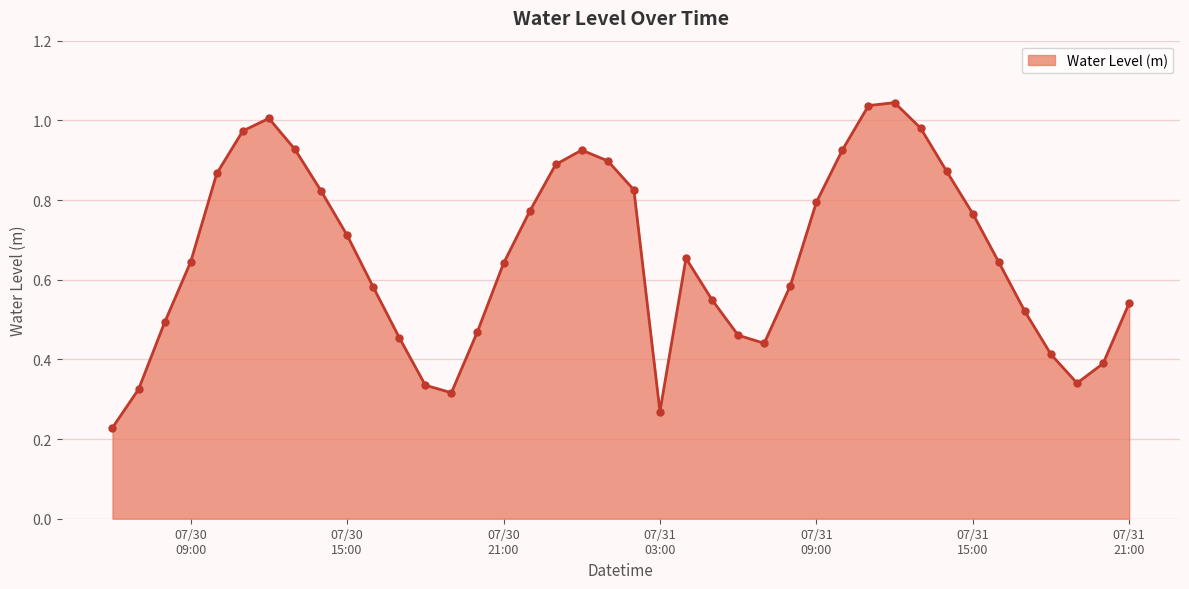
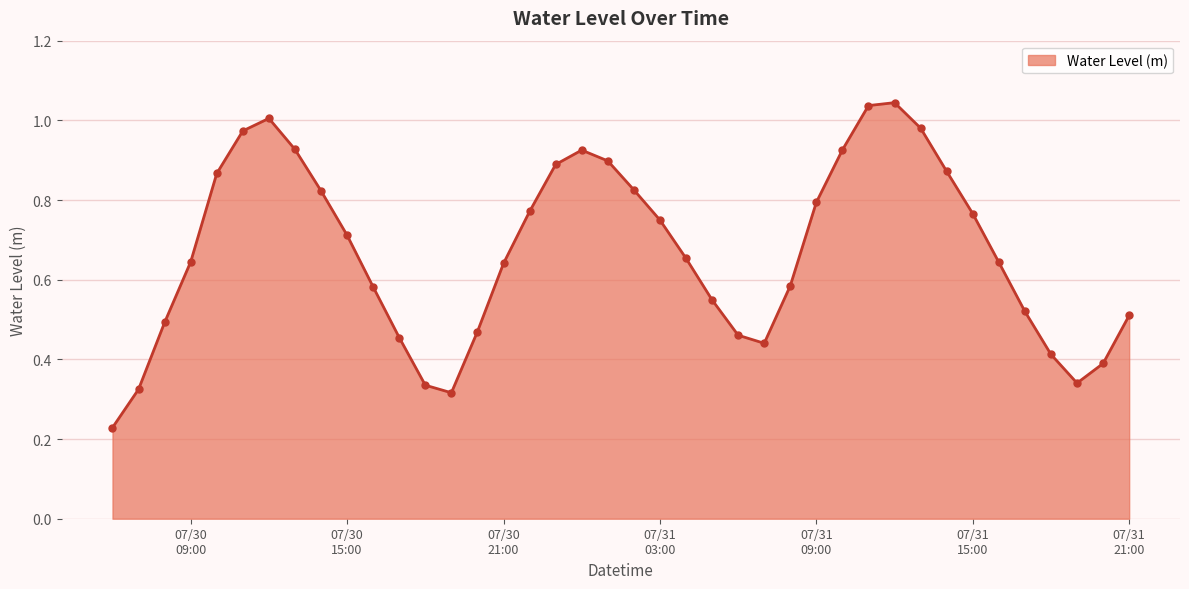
  {
    "07/30 09:00": 0.64,
    "07/30 15:00": 0.71,
    "07/30 21:00": 0.64,
-   "07/31 03:00": 0.27,
+   "07/31 03:00": 0.75,
    "07/31 09:00": 0.79,
    "07/31 15:00": 0.77,
-   "07/31 21:00": 0.54
+   "07/31 21:00": 0.51
  }
